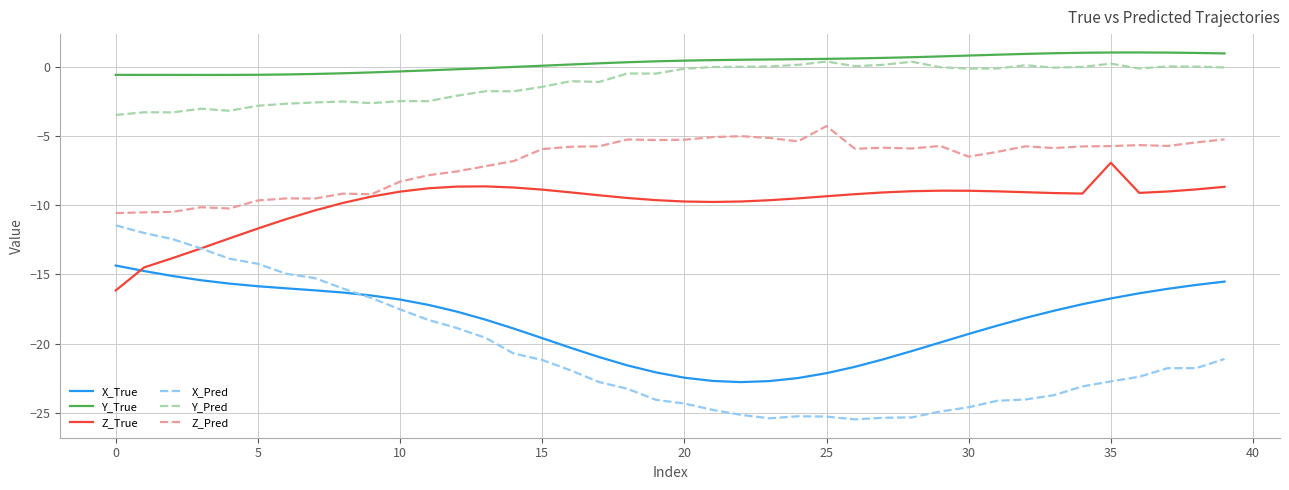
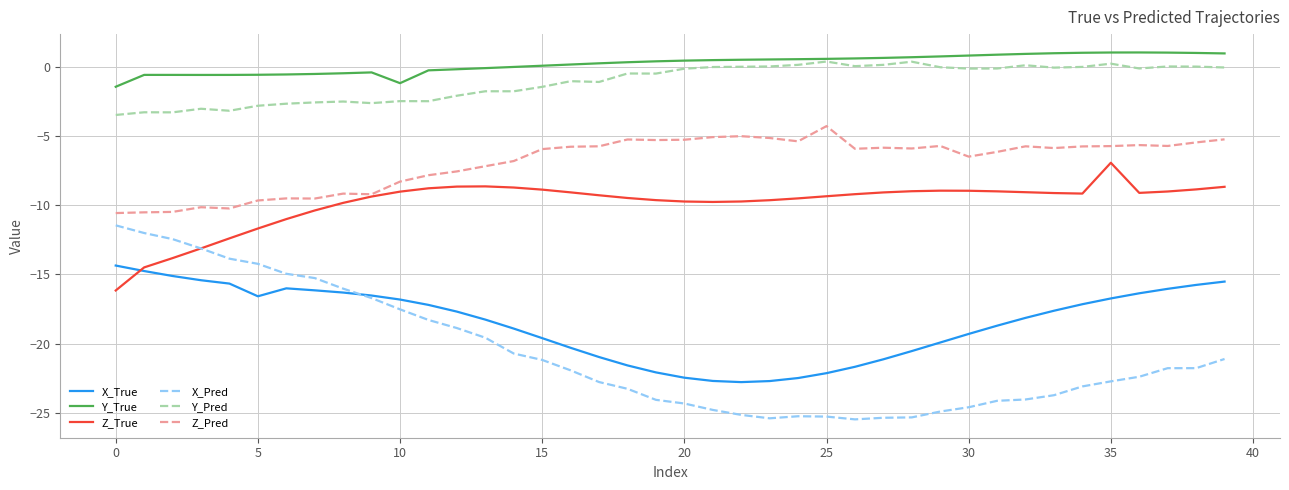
  {
    "X_True": {
      "0": -14.4,
-     "5": -15.9,
+     "5": -16.6,
      "10": -16.8,
      "15": -19.6,
      "20": -22.5,
      "25": -22.1,
      "30": -19.3,
      "35": -16.7
    },
    "Y_True": {
-     "0": -0.6,
+     "0": -1.4,
      "5": -0.6,
-     "10": -0.3,
+     "10": -1.2,
      "15": 0.1,
      "20": 0.5,
      "25": 0.6,
      "30": 0.8,
      "35": 1.0
    },
    "Z_True": {
      "0": -16.2,
      "5": -11.7,
      "10": -9.0,
      "15": -8.9,
      "20": -9.7,
      "25": -9.3,
      "30": -9.0,
      "35": -6.9
    },
    "X_Pred": {
      "0": -11.5,
      "5": -14.2,
      "10": -17.5,
      "15": -21.2,
      "20": -24.3,
      "25": -25.3,
      "30": -24.6,
      "35": -22.7
    },
    "Y_Pred": {
      "0": -3.5,
      "5": -2.8,
      "10": -2.5,
      "15": -1.4,
      "20": -0.1,
      "25": 0.4,
      "30": -0.1,
      "35": 0.2
    },
    "Z_Pred": {
      "0": -10.6,
      "5": -9.7,
      "10": -8.3,
      "15": -5.9,
      "20": -5.3,
      "25": -4.3,
      "30": -6.5,
      "35": -5.7
    }
  }
